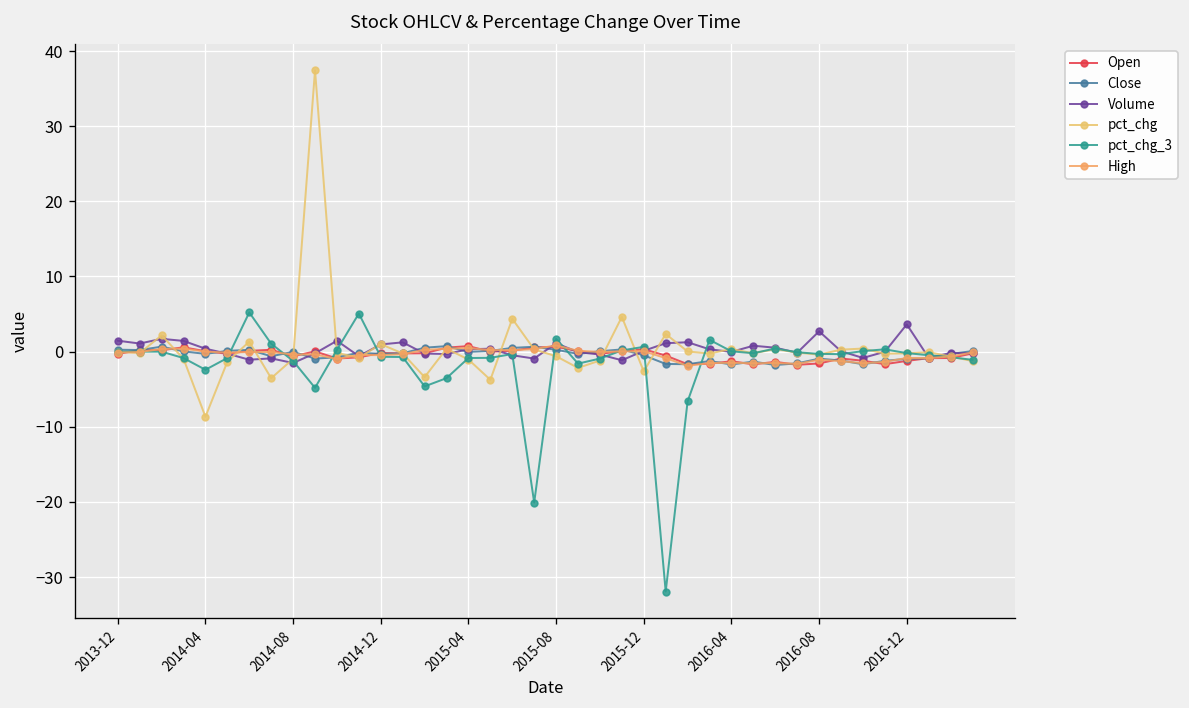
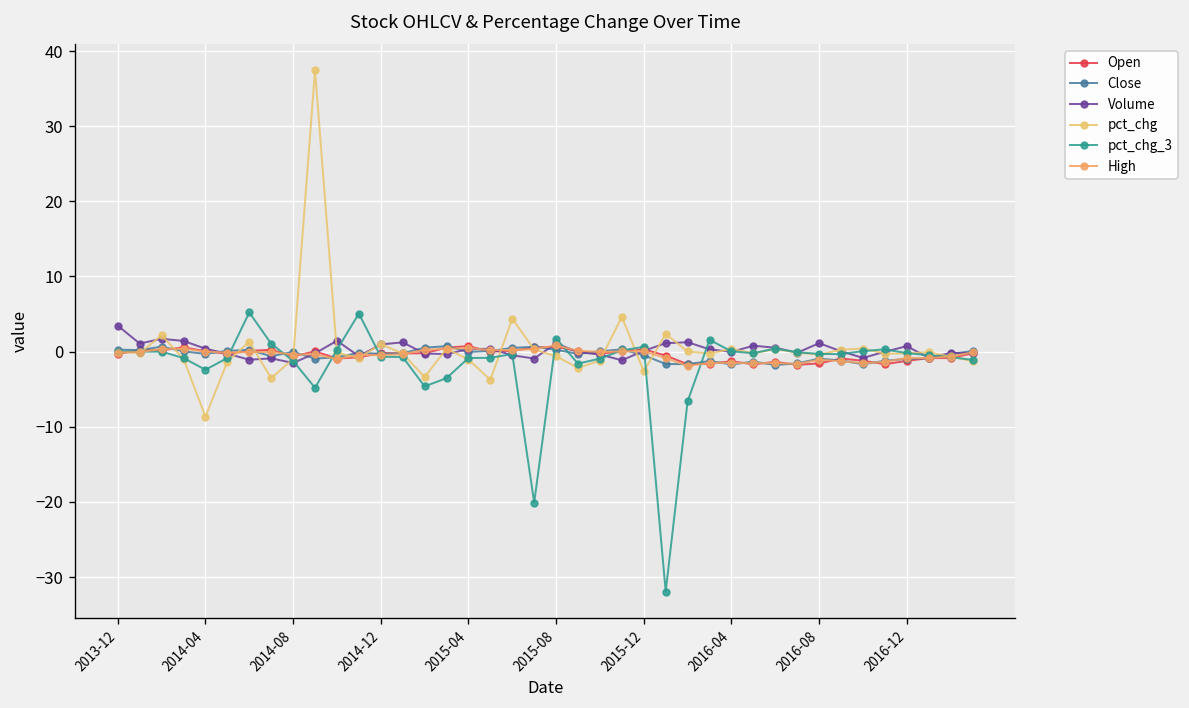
  {
    "Open": {
      "2016-08": -2
    },
    "Volume": {
-     "2013-12": 1,
-     "2016-08": 3,
-     "2016-12": 4
+     "2013-12": 3,
+     "2016-08": 1,
+     "2016-12": 1
    }
  }
